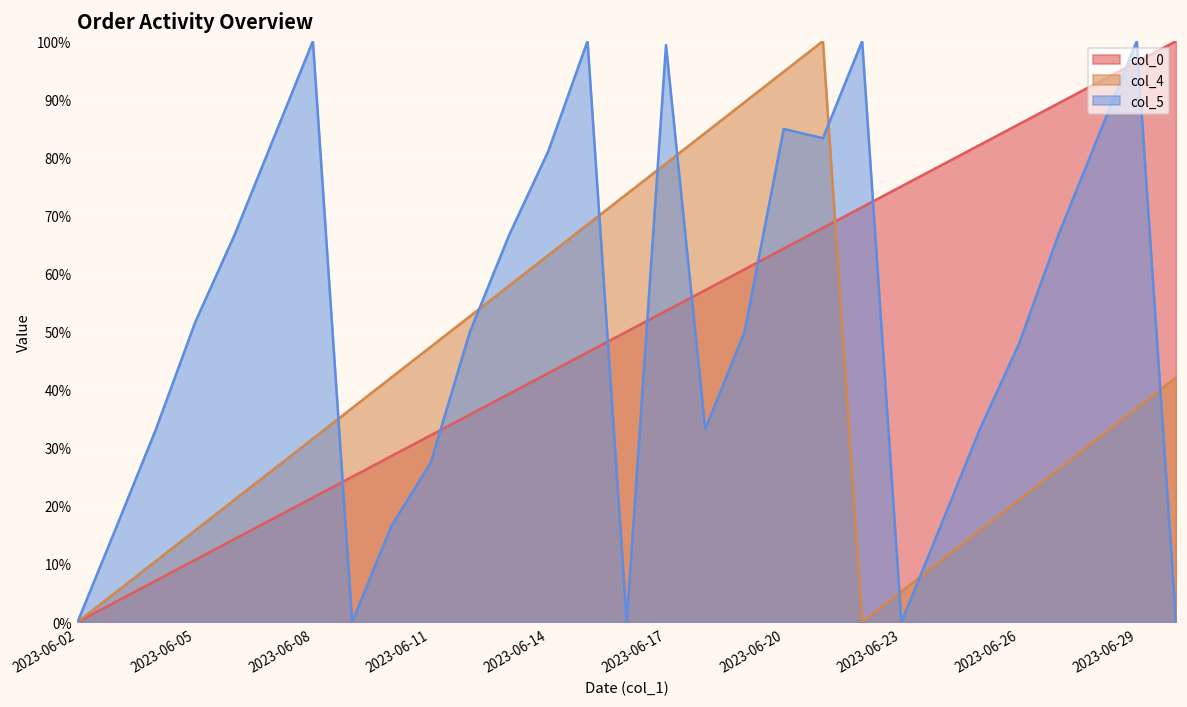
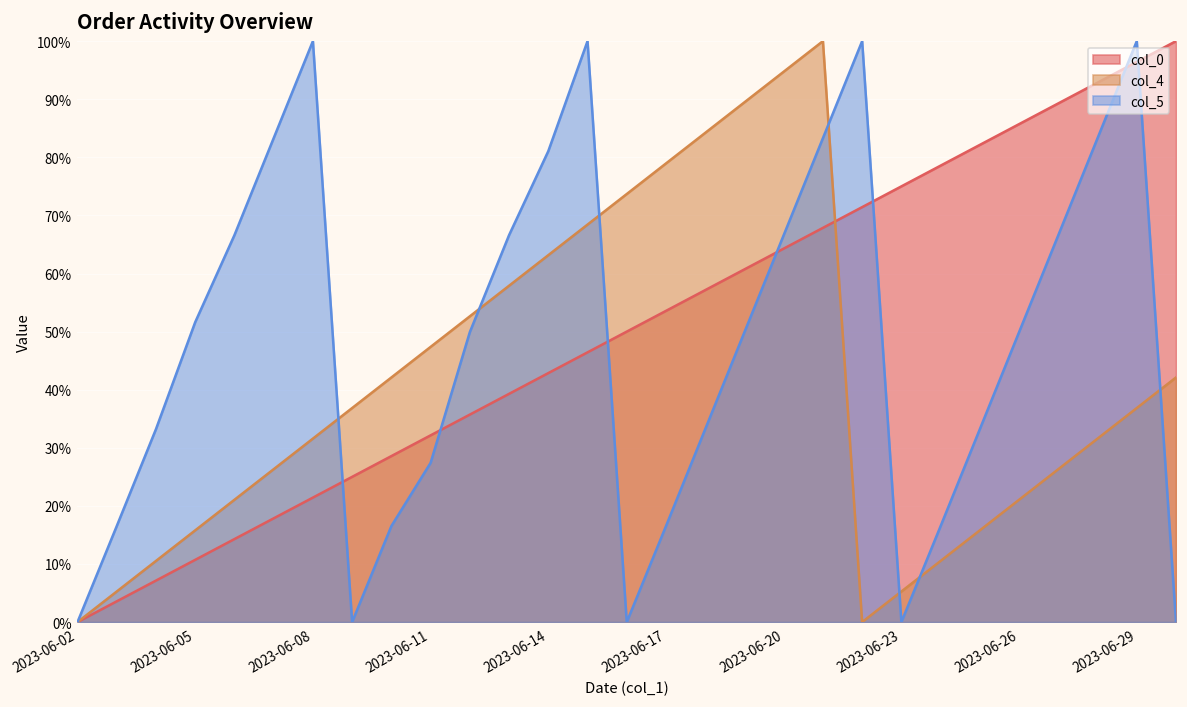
  {
    "col_5": {
      "2023-06-05": "52%",
      "2023-06-08": "100%",
      "2023-06-11": "27%",
      "2023-06-14": "81%",
-     "2023-06-17": "99%",
-     "2023-06-20": "85%",
+     "2023-06-17": "17%",
+     "2023-06-20": "67%",
      "2023-06-23": "0%",
-     "2023-06-26": "48%",
+     "2023-06-26": "50%",
      "2023-06-29": "100%"
    }
  }
